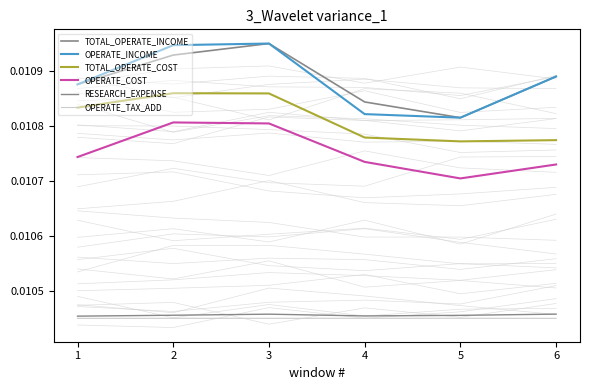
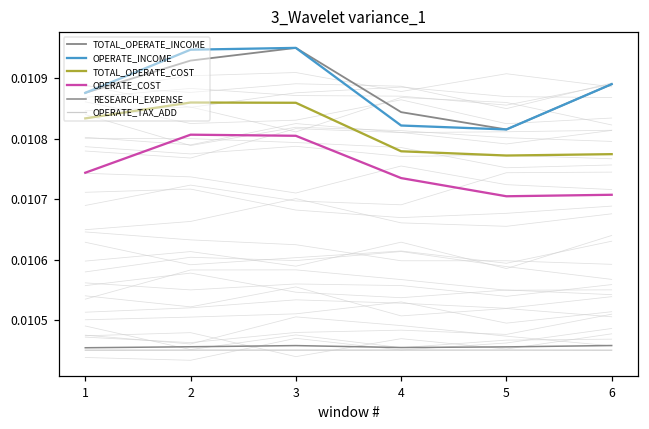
  {
    "OPERATE_INCOME": {
      "4": 0.01082
    },
    "TOTAL_OPERATE_COST": {
      "3": 0.01086,
      "4": 0.01078,
      "6": 0.01077
    },
    "OPERATE_COST": {
      "2": 0.01081,
      "3": 0.01080,
      "4": 0.01073,
      "5": 0.01070,
-     "6": 0.01073
+     "6": 0.01071
    }
  }
